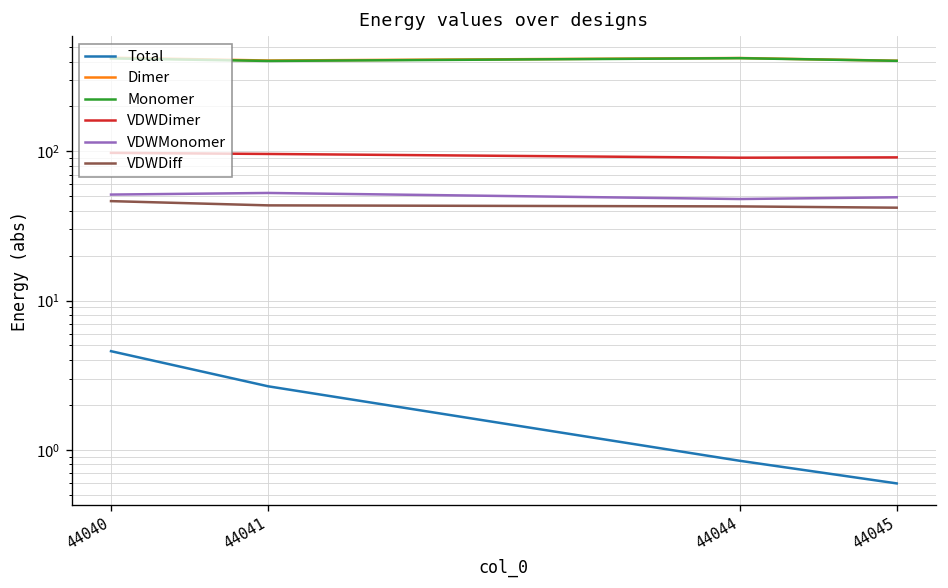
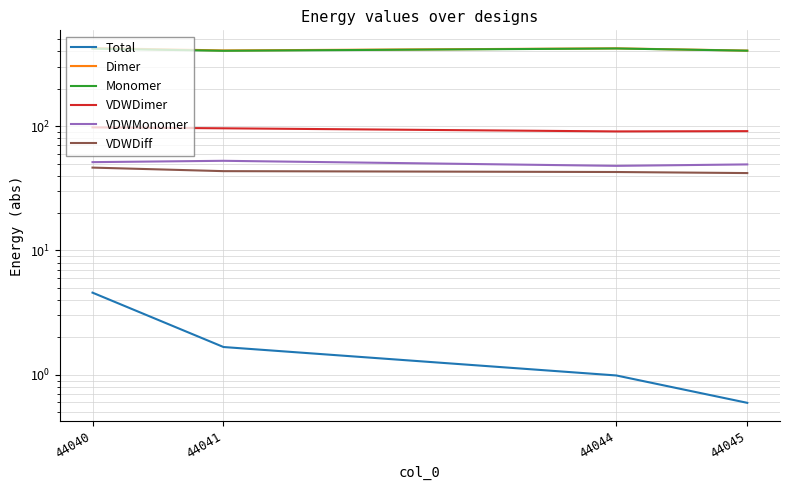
  {
    "Total": {
      "44040": 4.6,
-     "44041": 2.7,
-     "44044": 0.8,
+     "44041": 1.7,
+     "44044": 1.0,
      "44045": 0.6
    },
    "VDWDimer": {
      "44041": 100,
      "44044": 90,
      "44045": 90
    },
    "VDWMonomer": {
      "44040": 51,
      "44041": 53,
      "44044": 48,
      "44045": 49
    },
    "VDWDiff": {
      "44040": 46,
      "44041": 43,
      "44044": 43,
      "44045": 42
    }
  }
